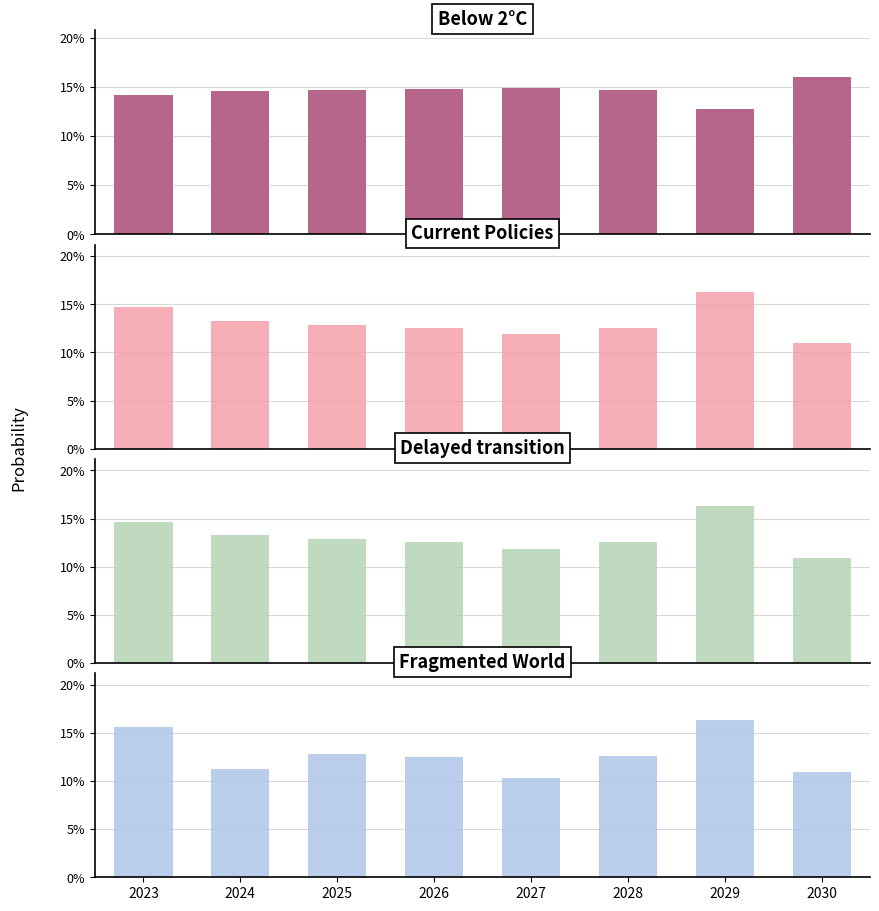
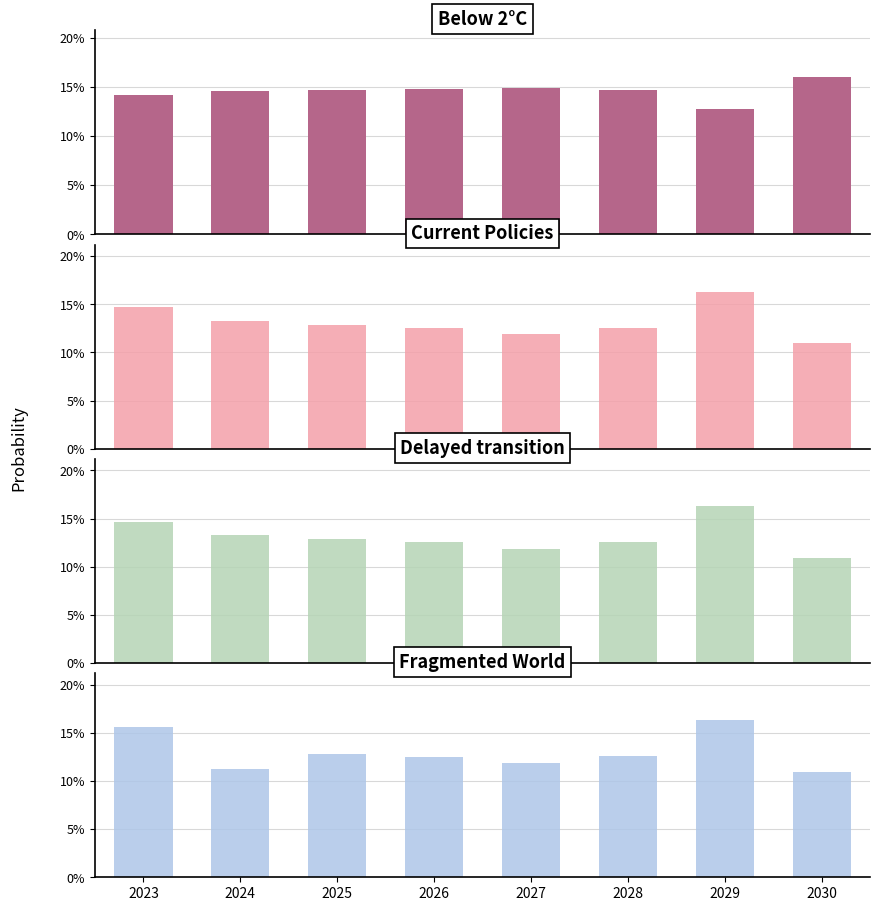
  {
    "Fragmented World": {
      "2023": "16%",
      "2024": "11%",
      "2025": "13%",
      "2026": "13%",
-     "2027": "10%",
+     "2027": "12%",
      "2028": "13%",
      "2029": "16%",
      "2030": "11%"
    }
  }
